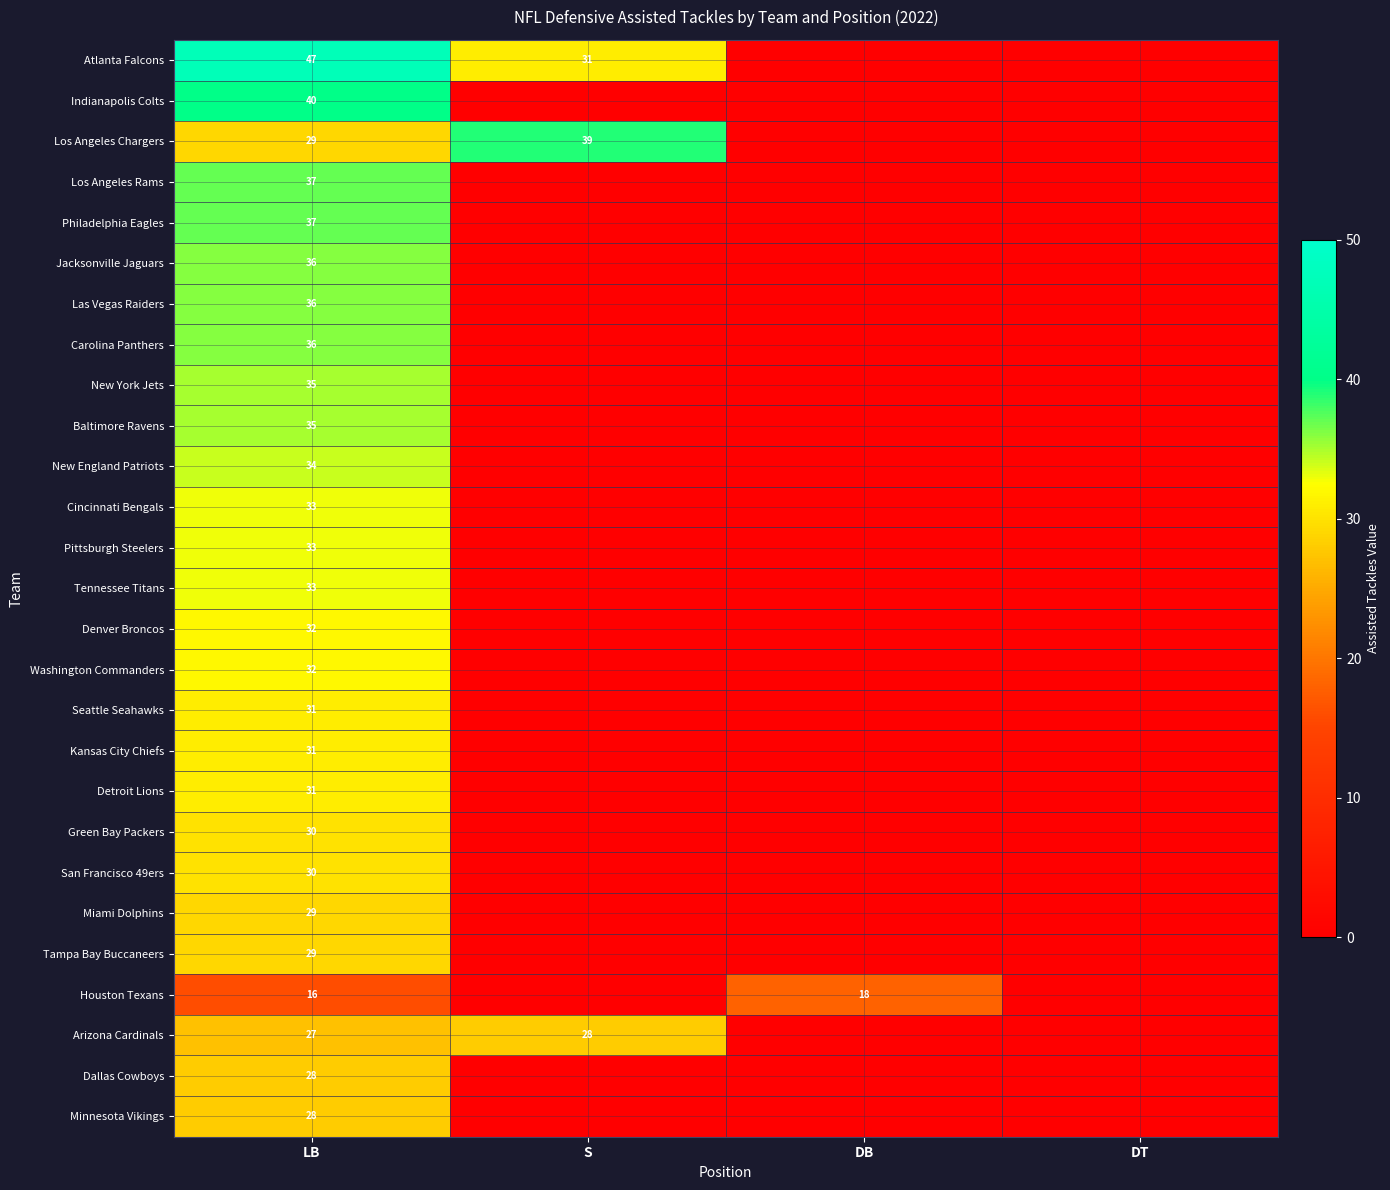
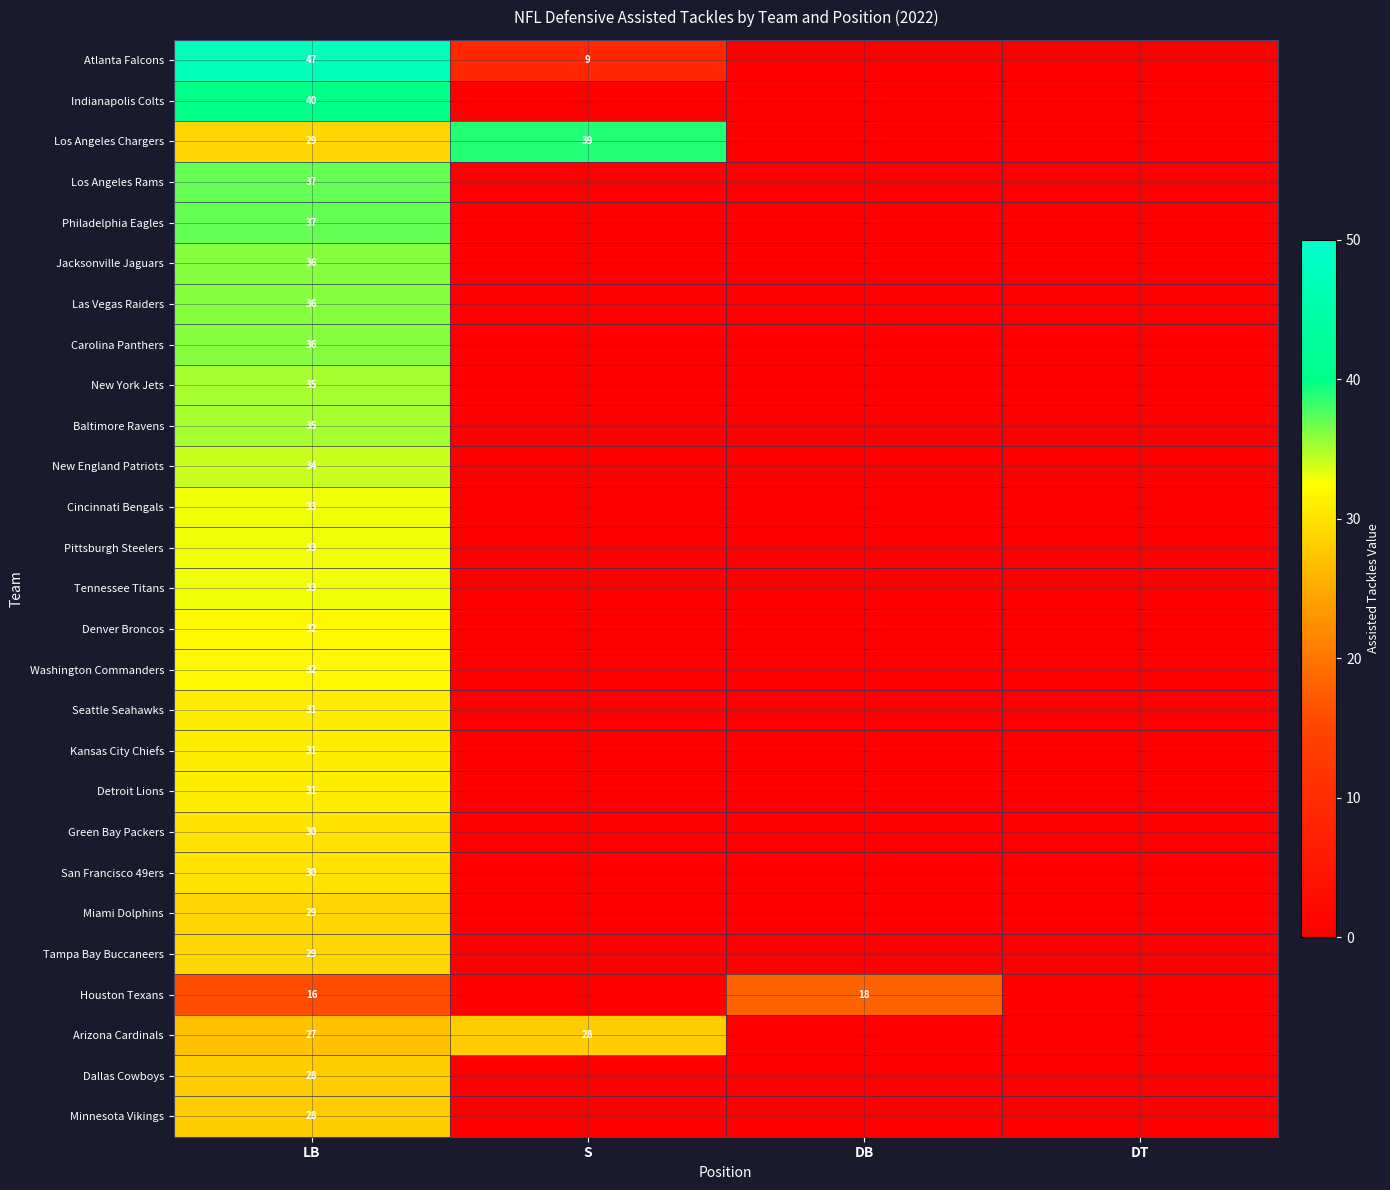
  {
    "Atlanta Falcons": {
      "LB": 47,
-     "S": 31
+     "S": 9
    },
    "Indianapolis Colts": {
      "LB": 40
    },
    "Los Angeles Chargers": {
      "LB": 29,
      "S": 39
    },
    "Los Angeles Rams": {
      "LB": 37
    },
    "Philadelphia Eagles": {
      "LB": 37
    },
    "Jacksonville Jaguars": {
      "LB": 36
    },
    "Las Vegas Raiders": {
      "LB": 36
    },
    "Carolina Panthers": {
      "LB": 36
    },
    "New York Jets": {
      "LB": 35
    },
    "Baltimore Ravens": {
      "LB": 35
    },
    "New England Patriots": {
      "LB": 34
    },
    "Cincinnati Bengals": {
      "LB": 33
    },
    "Pittsburgh Steelers": {
      "LB": 33
    },
    "Tennessee Titans": {
      "LB": 33
    },
    "Denver Broncos": {
      "LB": 32
    },
    "Washington Commanders": {
      "LB": 32
    },
    "Seattle Seahawks": {
      "LB": 31
    },
    "Kansas City Chiefs": {
      "LB": 31
    },
    "Detroit Lions": {
      "LB": 31
    },
    "Green Bay Packers": {
      "LB": 30
    },
    "San Francisco 49ers": {
      "LB": 30
    },
    "Miami Dolphins": {
      "LB": 29
    },
    "Tampa Bay Buccaneers": {
      "LB": 29
    },
    "Houston Texans": {
      "LB": 16,
      "DB": 18
    },
    "Arizona Cardinals": {
      "LB": 27,
      "S": 28
    },
    "Dallas Cowboys": {
      "LB": 28
    },
    "Minnesota Vikings": {
      "LB": 28
    }
  }
